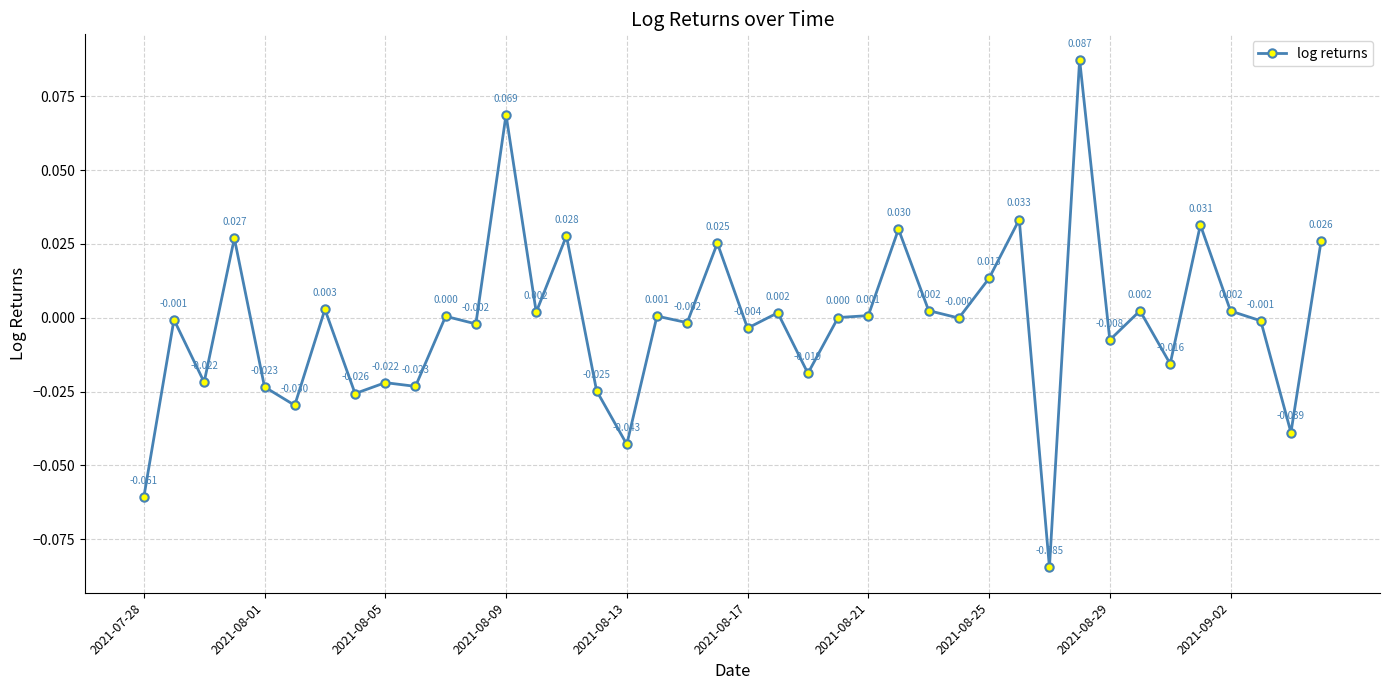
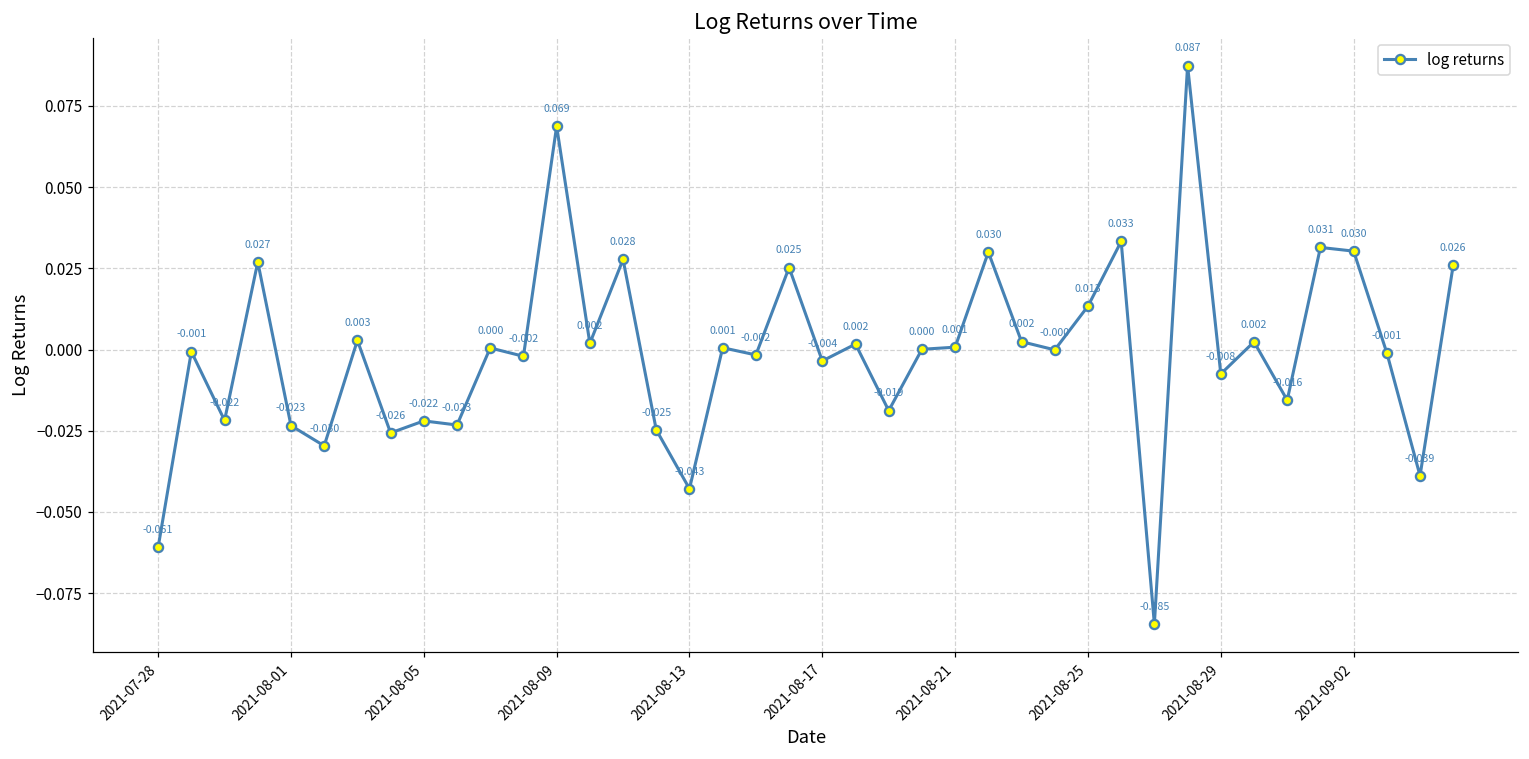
  {
    "2021-07-28": -0.061,
    "2021-08-01": -0.023,
    "2021-08-05": -0.022,
    "2021-08-09": 0.069,
    "2021-08-13": -0.043,
    "2021-08-17": -0.004,
    "2021-08-21": 0.001,
    "2021-08-25": 0.013,
    "2021-08-29": -0.008,
-   "2021-09-02": 0.002
+   "2021-09-02": 0.030
  }
